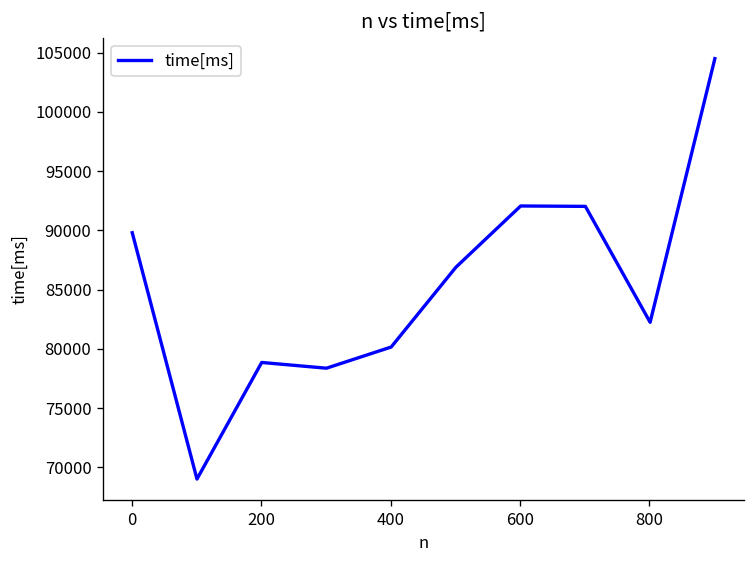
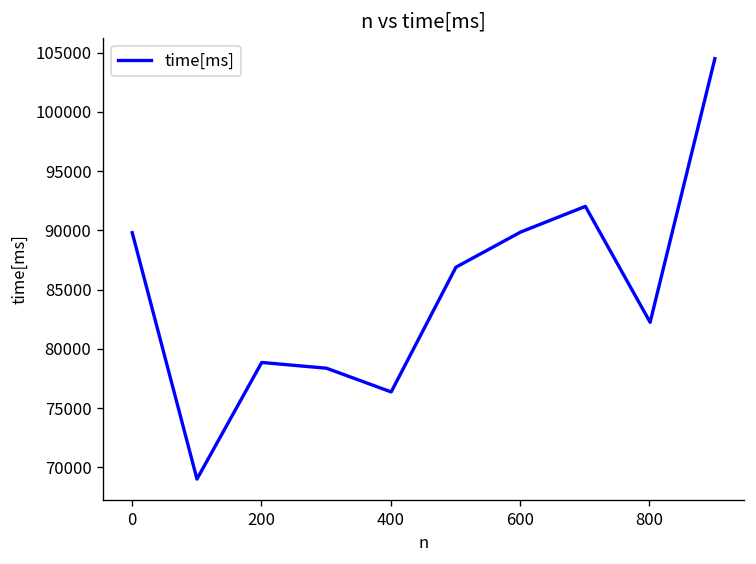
  {
    "0": 90000,
    "200": 79000,
-   "400": 80000,
-   "600": 92000,
+   "400": 76000,
+   "600": 90000,
    "800": 82000
  }
